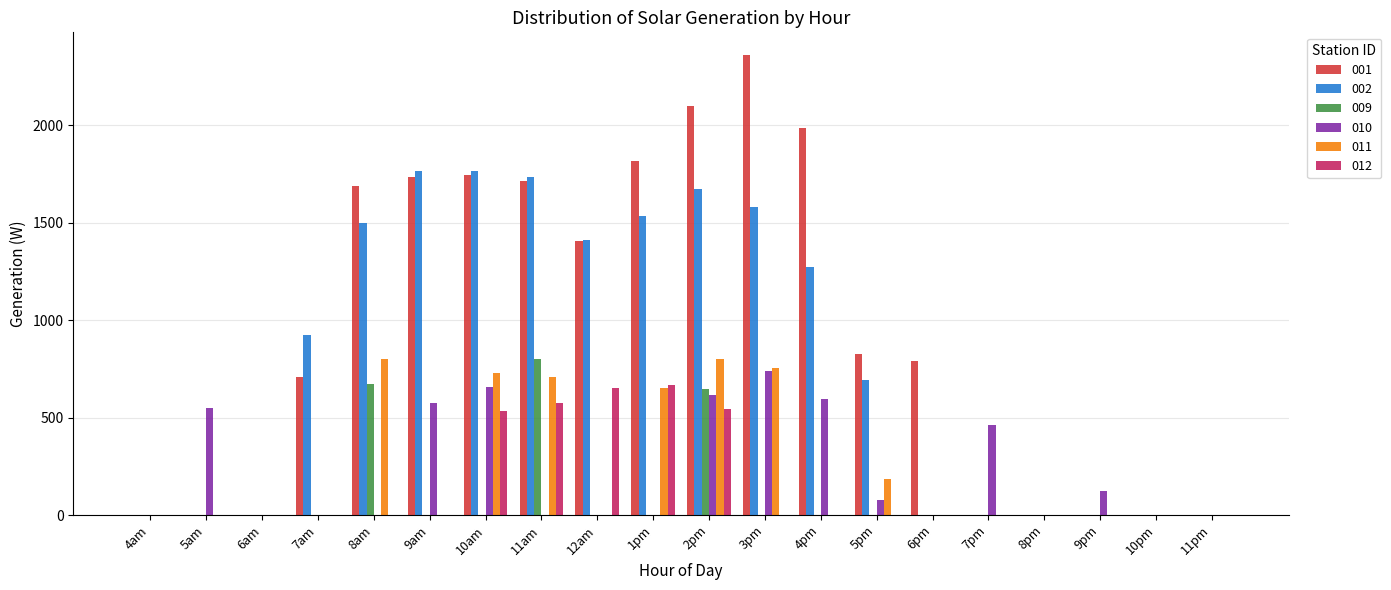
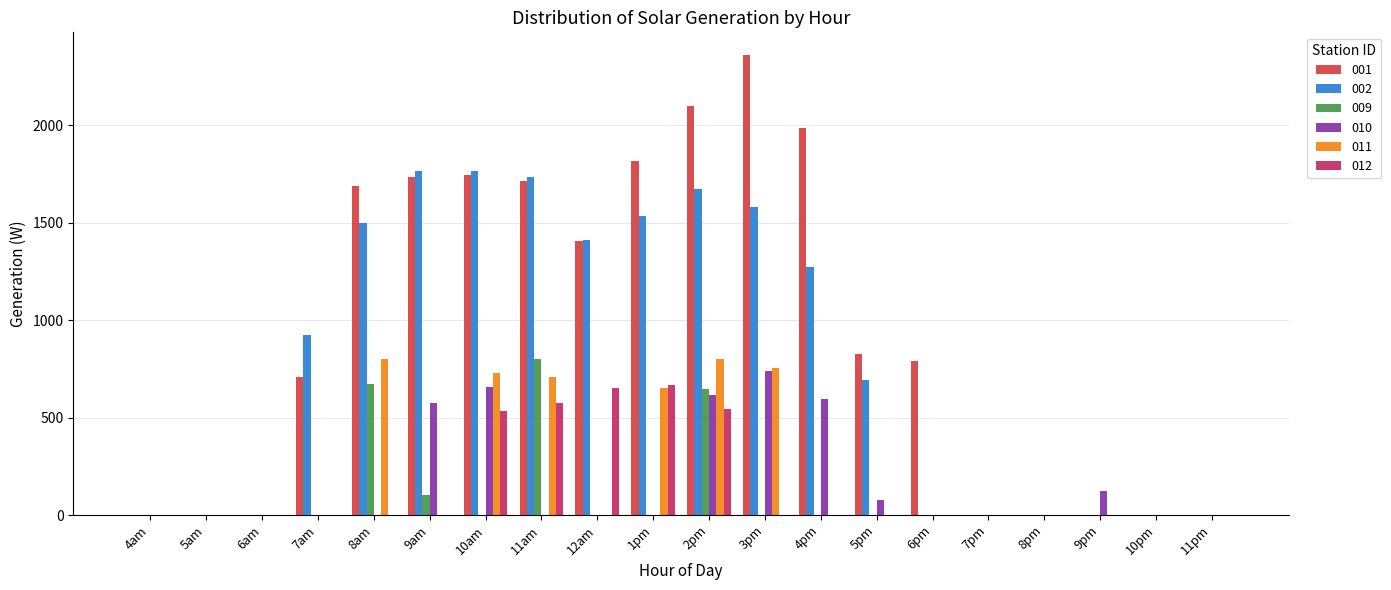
  {
    "002": {
      "4am": 0,
      "5am": 0,
      "6am": 0,
      "7am": 920,
      "8am": 1500,
      "9am": 1760,
      "10am": 1760,
      "11am": 1740,
      "12am": 1410,
      "1pm": 1530,
      "2pm": 1670,
      "3pm": 1580,
      "4pm": 1270,
      "5pm": 690,
      "6pm": 0,
      "7pm": 0,
      "8pm": 0,
      "9pm": 0,
      "10pm": 0,
      "11pm": 0
    },
    "009": {
      "4am": 0,
      "5am": 0,
      "6am": 0,
      "7am": 0,
      "8am": 670,
-     "9am": 0,
+     "9am": 110,
      "10am": 0,
      "11am": 800,
      "12am": 0,
      "1pm": 0,
      "2pm": 650,
      "3pm": 0,
      "4pm": 0,
      "5pm": 0,
      "6pm": 0,
      "7pm": 0,
      "8pm": 0,
      "9pm": 0,
      "10pm": 0,
      "11pm": 0
    },
    "010": {
      "4am": 0,
-     "5am": 550,
+     "5am": 0,
      "6am": 0,
      "7am": 0,
      "8am": 0,
      "9am": 570,
      "10am": 660,
      "11am": 0,
      "12am": 0,
      "1pm": 0,
      "2pm": 610,
      "3pm": 740,
      "4pm": 590,
      "5pm": 80,
      "6pm": 0,
-     "7pm": 460,
+     "7pm": 0,
      "8pm": 0,
      "9pm": 120,
      "10pm": 0,
      "11pm": 0
    },
    "011": {
      "4am": 0,
      "5am": 0,
      "6am": 0,
      "7am": 0,
      "8am": 800,
      "9am": 0,
      "10am": 730,
      "11am": 710,
      "12am": 0,
      "1pm": 650,
      "2pm": 800,
      "3pm": 750,
      "4pm": 0,
-     "5pm": 190,
+     "5pm": 0,
      "6pm": 0,
      "7pm": 0,
      "8pm": 0,
      "9pm": 0,
      "10pm": 0,
      "11pm": 0
    }
  }
